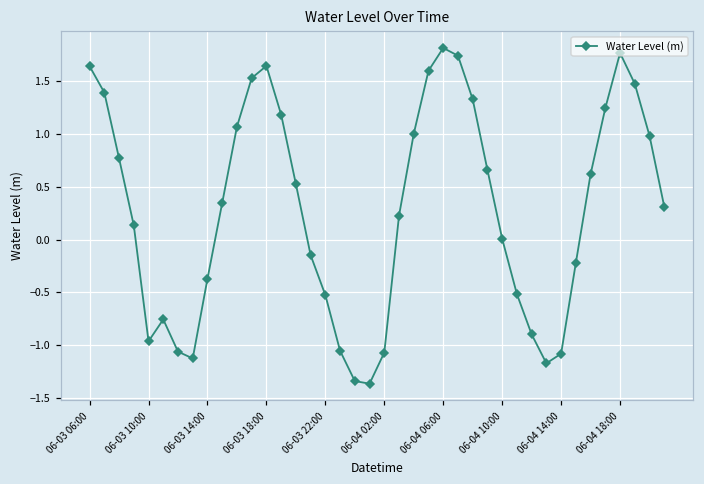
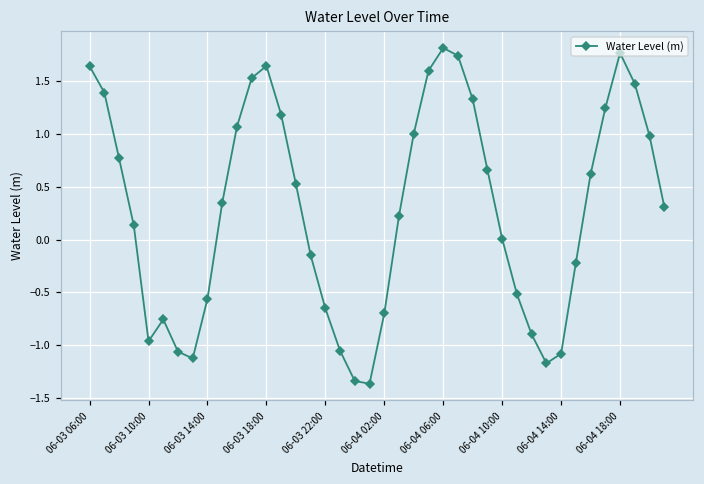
  {
    "06-03 06:00": 1.6,
    "06-03 10:00": -1.0,
-   "06-03 14:00": -0.4,
+   "06-03 14:00": -0.6,
    "06-03 18:00": 1.6,
-   "06-03 22:00": -0.5,
-   "06-04 02:00": -1.1,
+   "06-03 22:00": -0.7,
+   "06-04 02:00": -0.7,
    "06-04 06:00": 1.8,
    "06-04 10:00": 0.0,
    "06-04 14:00": -1.1
  }
